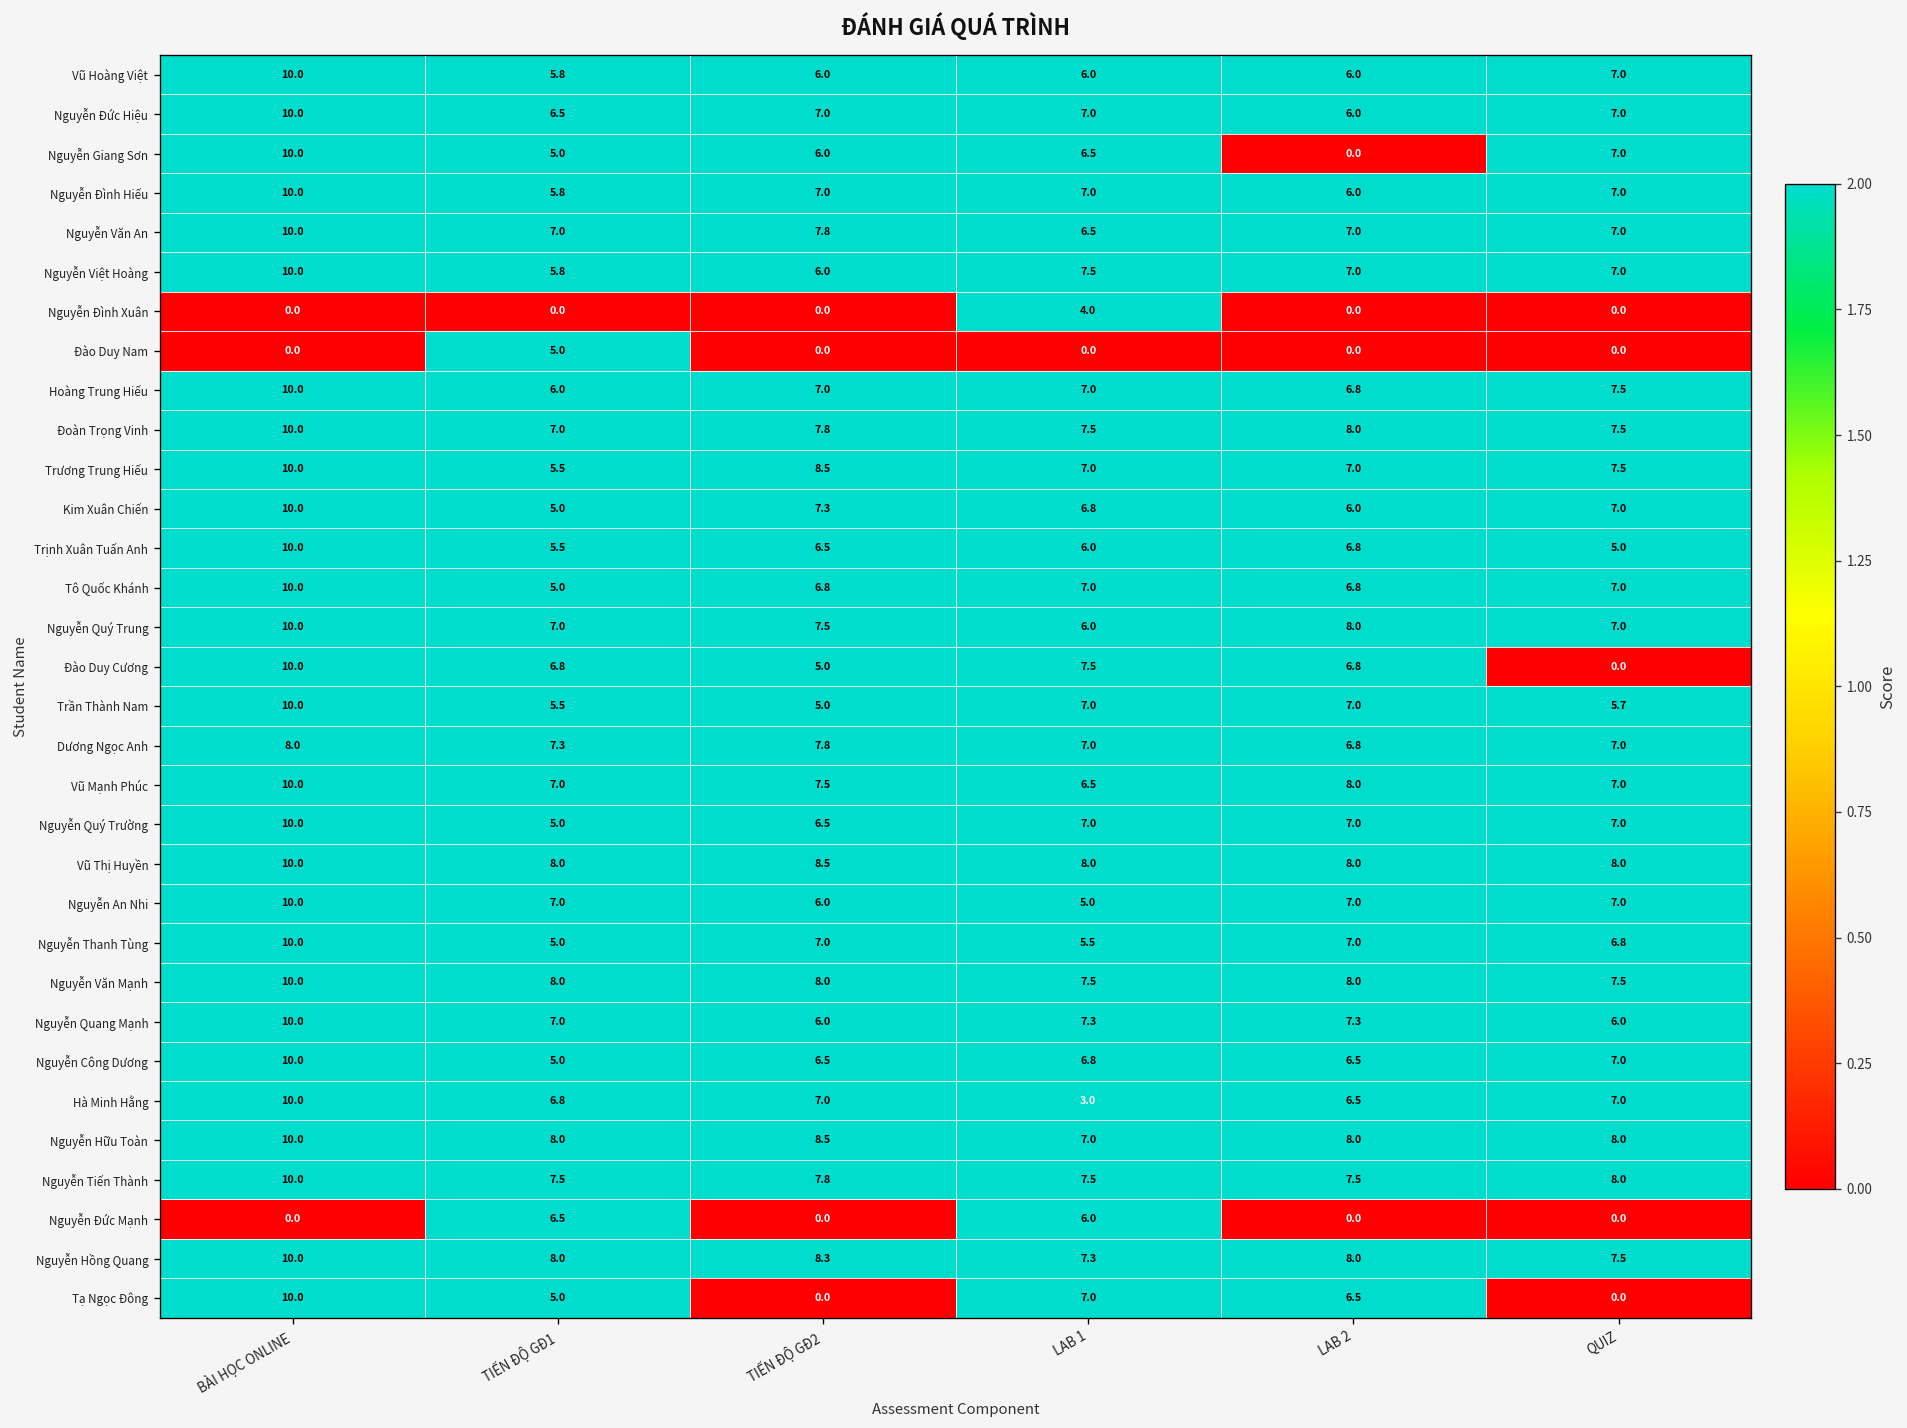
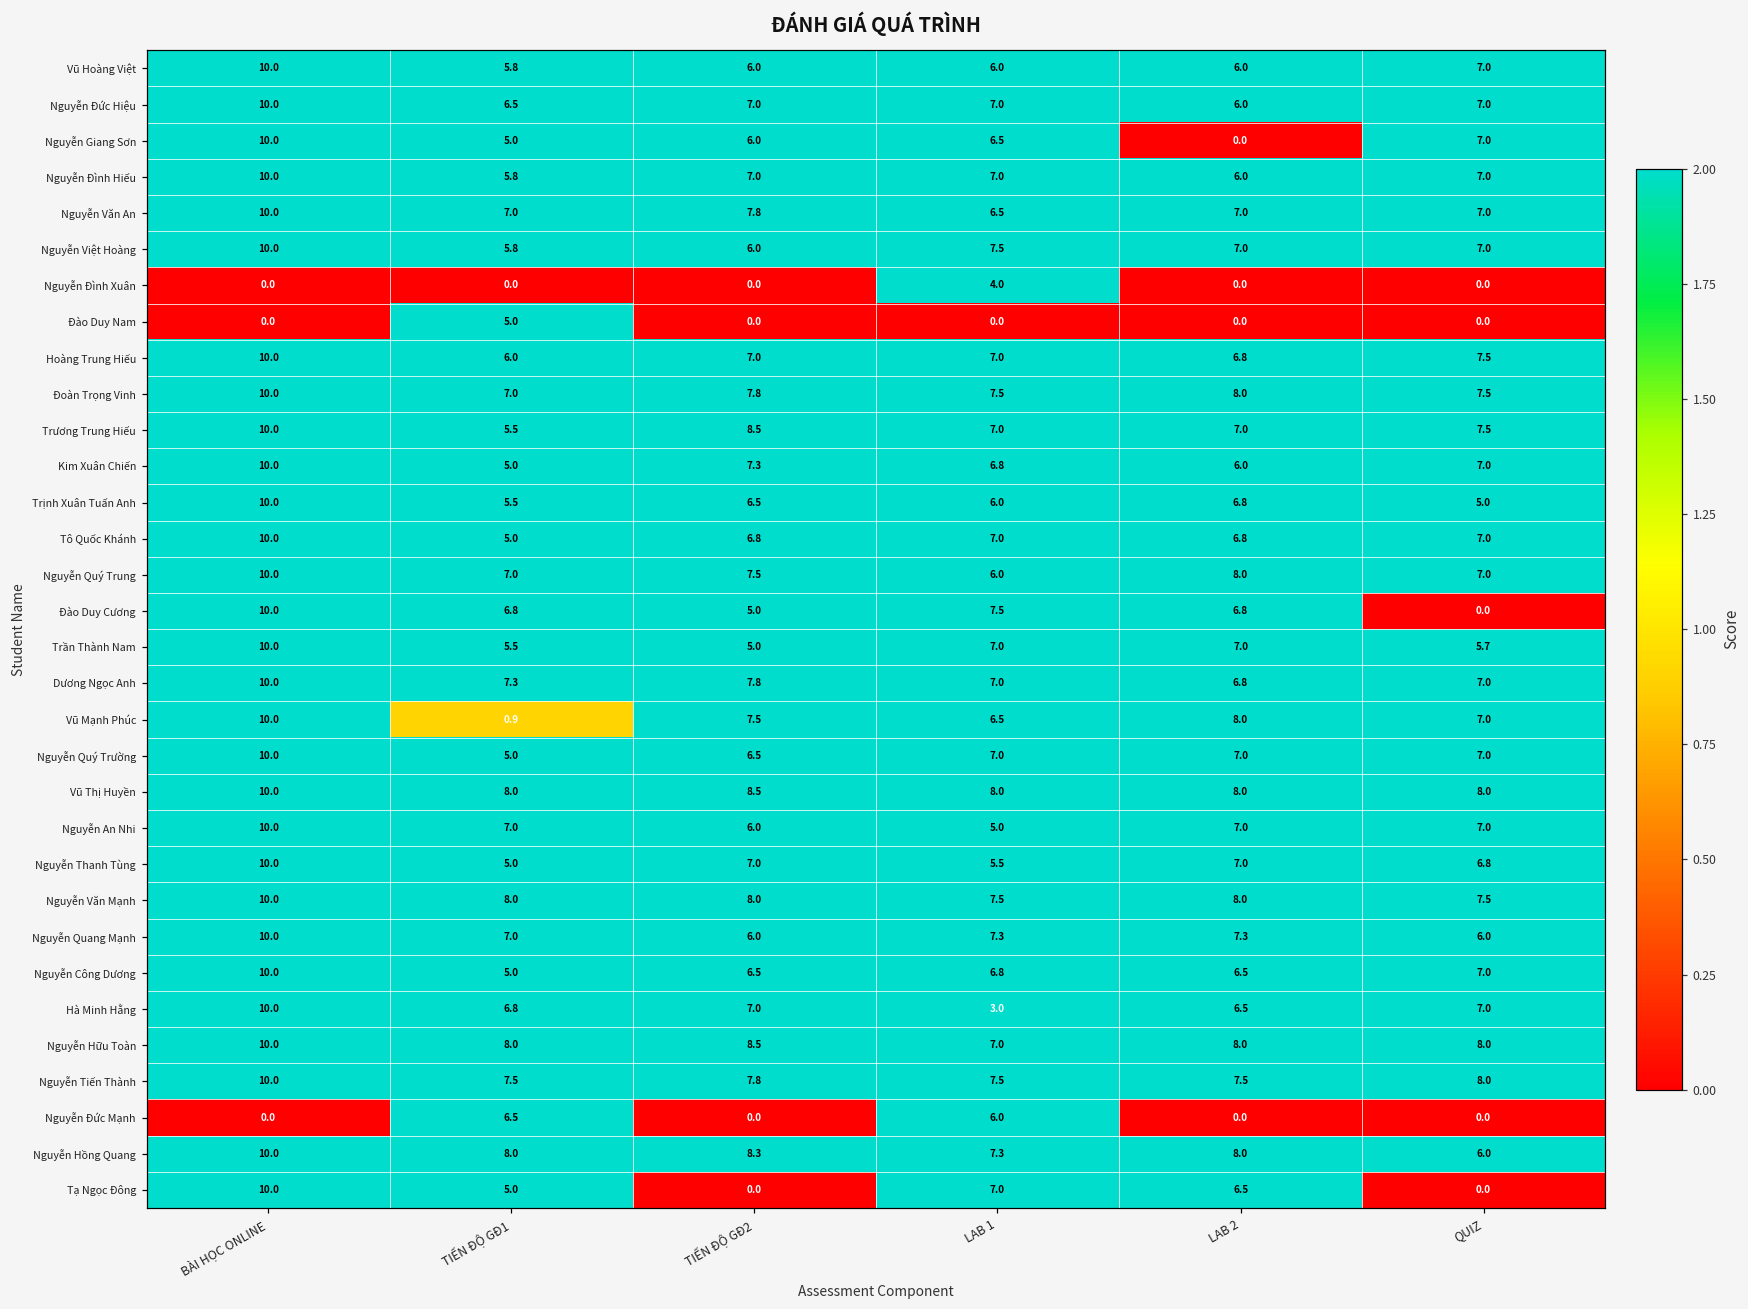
  {
    "Vũ Hoàng Việt": {
      "BÀI HỌC ONLINE": 10.0,
      "TIẾN ĐỘ GĐ1": 5.8,
      "TIẾN ĐỘ GĐ2": 6.0,
      "LAB 1": 6.0,
      "LAB 2": 6.0,
      "QUIZ": 7.0
    },
    "Nguyễn Đức Hiệu": {
      "BÀI HỌC ONLINE": 10.0,
      "TIẾN ĐỘ GĐ1": 6.5,
      "TIẾN ĐỘ GĐ2": 7.0,
      "LAB 1": 7.0,
      "LAB 2": 6.0,
      "QUIZ": 7.0
    },
    "Nguyễn Giang Sơn": {
      "BÀI HỌC ONLINE": 10.0,
      "TIẾN ĐỘ GĐ1": 5.0,
      "TIẾN ĐỘ GĐ2": 6.0,
      "LAB 1": 6.5,
      "LAB 2": 0.0,
      "QUIZ": 7.0
    },
    "Nguyễn Đình Hiếu": {
      "BÀI HỌC ONLINE": 10.0,
      "TIẾN ĐỘ GĐ1": 5.8,
      "TIẾN ĐỘ GĐ2": 7.0,
      "LAB 1": 7.0,
      "LAB 2": 6.0,
      "QUIZ": 7.0
    },
    "Nguyễn Văn An": {
      "BÀI HỌC ONLINE": 10.0,
      "TIẾN ĐỘ GĐ1": 7.0,
      "TIẾN ĐỘ GĐ2": 7.8,
      "LAB 1": 6.5,
      "LAB 2": 7.0,
      "QUIZ": 7.0
    },
    "Nguyễn Việt Hoàng": {
      "BÀI HỌC ONLINE": 10.0,
      "TIẾN ĐỘ GĐ1": 5.8,
      "TIẾN ĐỘ GĐ2": 6.0,
      "LAB 1": 7.5,
      "LAB 2": 7.0,
      "QUIZ": 7.0
    },
    "Nguyễn Đình Xuân": {
      "BÀI HỌC ONLINE": 0.0,
      "TIẾN ĐỘ GĐ1": 0.0,
      "TIẾN ĐỘ GĐ2": 0.0,
      "LAB 1": 4.0,
      "LAB 2": 0.0,
      "QUIZ": 0.0
    },
    "Đào Duy Nam": {
      "BÀI HỌC ONLINE": 0.0,
      "TIẾN ĐỘ GĐ1": 5.0,
      "TIẾN ĐỘ GĐ2": 0.0,
      "LAB 1": 0.0,
      "LAB 2": 0.0,
      "QUIZ": 0.0
    },
    "Hoàng Trung Hiếu": {
      "BÀI HỌC ONLINE": 10.0,
      "TIẾN ĐỘ GĐ1": 6.0,
      "TIẾN ĐỘ GĐ2": 7.0,
      "LAB 1": 7.0,
      "LAB 2": 6.8,
      "QUIZ": 7.5
    },
    "Đoàn Trọng Vinh": {
      "BÀI HỌC ONLINE": 10.0,
      "TIẾN ĐỘ GĐ1": 7.0,
      "TIẾN ĐỘ GĐ2": 7.8,
      "LAB 1": 7.5,
      "LAB 2": 8.0,
      "QUIZ": 7.5
    },
    "Trương Trung Hiếu": {
      "BÀI HỌC ONLINE": 10.0,
      "TIẾN ĐỘ GĐ1": 5.5,
      "TIẾN ĐỘ GĐ2": 8.5,
      "LAB 1": 7.0,
      "LAB 2": 7.0,
      "QUIZ": 7.5
    },
    "Kim Xuân Chiến": {
      "BÀI HỌC ONLINE": 10.0,
      "TIẾN ĐỘ GĐ1": 5.0,
      "TIẾN ĐỘ GĐ2": 7.3,
      "LAB 1": 6.8,
      "LAB 2": 6.0,
      "QUIZ": 7.0
    },
    "Trịnh Xuân Tuấn Anh": {
      "BÀI HỌC ONLINE": 10.0,
      "TIẾN ĐỘ GĐ1": 5.5,
      "TIẾN ĐỘ GĐ2": 6.5,
      "LAB 1": 6.0,
      "LAB 2": 6.8,
      "QUIZ": 5.0
    },
    "Tô Quốc Khánh": {
      "BÀI HỌC ONLINE": 10.0,
      "TIẾN ĐỘ GĐ1": 5.0,
      "TIẾN ĐỘ GĐ2": 6.8,
      "LAB 1": 7.0,
      "LAB 2": 6.8,
      "QUIZ": 7.0
    },
    "Nguyễn Quý Trung": {
      "BÀI HỌC ONLINE": 10.0,
      "TIẾN ĐỘ GĐ1": 7.0,
      "TIẾN ĐỘ GĐ2": 7.5,
      "LAB 1": 6.0,
      "LAB 2": 8.0,
      "QUIZ": 7.0
    },
    "Đào Duy Cương": {
      "BÀI HỌC ONLINE": 10.0,
      "TIẾN ĐỘ GĐ1": 6.8,
      "TIẾN ĐỘ GĐ2": 5.0,
      "LAB 1": 7.5,
      "LAB 2": 6.8,
      "QUIZ": 0.0
    },
    "Trần Thành Nam": {
      "BÀI HỌC ONLINE": 10.0,
      "TIẾN ĐỘ GĐ1": 5.5,
      "TIẾN ĐỘ GĐ2": 5.0,
      "LAB 1": 7.0,
      "LAB 2": 7.0,
      "QUIZ": 5.7
    },
    "Dương Ngọc Anh": {
-     "BÀI HỌC ONLINE": 8.0,
+     "BÀI HỌC ONLINE": 10.0,
      "TIẾN ĐỘ GĐ1": 7.3,
      "TIẾN ĐỘ GĐ2": 7.8,
      "LAB 1": 7.0,
      "LAB 2": 6.8,
      "QUIZ": 7.0
    },
    "Vũ Mạnh Phúc": {
      "BÀI HỌC ONLINE": 10.0,
-     "TIẾN ĐỘ GĐ1": 7.0,
+     "TIẾN ĐỘ GĐ1": 0.9,
      "TIẾN ĐỘ GĐ2": 7.5,
      "LAB 1": 6.5,
      "LAB 2": 8.0,
      "QUIZ": 7.0
    },
    "Nguyễn Quý Trường": {
      "BÀI HỌC ONLINE": 10.0,
      "TIẾN ĐỘ GĐ1": 5.0,
      "TIẾN ĐỘ GĐ2": 6.5,
      "LAB 1": 7.0,
      "LAB 2": 7.0,
      "QUIZ": 7.0
    },
    "Vũ Thị Huyền": {
      "BÀI HỌC ONLINE": 10.0,
      "TIẾN ĐỘ GĐ1": 8.0,
      "TIẾN ĐỘ GĐ2": 8.5,
      "LAB 1": 8.0,
      "LAB 2": 8.0,
      "QUIZ": 8.0
    },
    "Nguyễn An Nhi": {
      "BÀI HỌC ONLINE": 10.0,
      "TIẾN ĐỘ GĐ1": 7.0,
      "TIẾN ĐỘ GĐ2": 6.0,
      "LAB 1": 5.0,
      "LAB 2": 7.0,
      "QUIZ": 7.0
    },
    "Nguyễn Thanh Tùng": {
      "BÀI HỌC ONLINE": 10.0,
      "TIẾN ĐỘ GĐ1": 5.0,
      "TIẾN ĐỘ GĐ2": 7.0,
      "LAB 1": 5.5,
      "LAB 2": 7.0,
      "QUIZ": 6.8
    },
    "Nguyễn Văn Mạnh": {
      "BÀI HỌC ONLINE": 10.0,
      "TIẾN ĐỘ GĐ1": 8.0,
      "TIẾN ĐỘ GĐ2": 8.0,
      "LAB 1": 7.5,
      "LAB 2": 8.0,
      "QUIZ": 7.5
    },
    "Nguyễn Quang Mạnh": {
      "BÀI HỌC ONLINE": 10.0,
      "TIẾN ĐỘ GĐ1": 7.0,
      "TIẾN ĐỘ GĐ2": 6.0,
      "LAB 1": 7.3,
      "LAB 2": 7.3,
      "QUIZ": 6.0
    },
    "Nguyễn Công Dương": {
      "BÀI HỌC ONLINE": 10.0,
      "TIẾN ĐỘ GĐ1": 5.0,
      "TIẾN ĐỘ GĐ2": 6.5,
      "LAB 1": 6.8,
      "LAB 2": 6.5,
      "QUIZ": 7.0
    },
    "Hà Minh Hằng": {
      "BÀI HỌC ONLINE": 10.0,
      "TIẾN ĐỘ GĐ1": 6.8,
      "TIẾN ĐỘ GĐ2": 7.0,
      "LAB 1": 3.0,
      "LAB 2": 6.5,
      "QUIZ": 7.0
    },
    "Nguyễn Hữu Toàn": {
      "BÀI HỌC ONLINE": 10.0,
      "TIẾN ĐỘ GĐ1": 8.0,
      "TIẾN ĐỘ GĐ2": 8.5,
      "LAB 1": 7.0,
      "LAB 2": 8.0,
      "QUIZ": 8.0
    },
    "Nguyễn Tiến Thành": {
      "BÀI HỌC ONLINE": 10.0,
      "TIẾN ĐỘ GĐ1": 7.5,
      "TIẾN ĐỘ GĐ2": 7.8,
      "LAB 1": 7.5,
      "LAB 2": 7.5,
      "QUIZ": 8.0
    },
    "Nguyễn Đức Mạnh": {
      "BÀI HỌC ONLINE": 0.0,
      "TIẾN ĐỘ GĐ1": 6.5,
      "TIẾN ĐỘ GĐ2": 0.0,
      "LAB 1": 6.0,
      "LAB 2": 0.0,
      "QUIZ": 0.0
    },
    "Nguyễn Hồng Quang": {
      "BÀI HỌC ONLINE": 10.0,
      "TIẾN ĐỘ GĐ1": 8.0,
      "TIẾN ĐỘ GĐ2": 8.3,
      "LAB 1": 7.3,
      "LAB 2": 8.0,
-     "QUIZ": 7.5
+     "QUIZ": 6.0
    },
    "Tạ Ngọc Đông": {
      "BÀI HỌC ONLINE": 10.0,
      "TIẾN ĐỘ GĐ1": 5.0,
      "TIẾN ĐỘ GĐ2": 0.0,
      "LAB 1": 7.0,
      "LAB 2": 6.5,
      "QUIZ": 0.0
    }
  }
